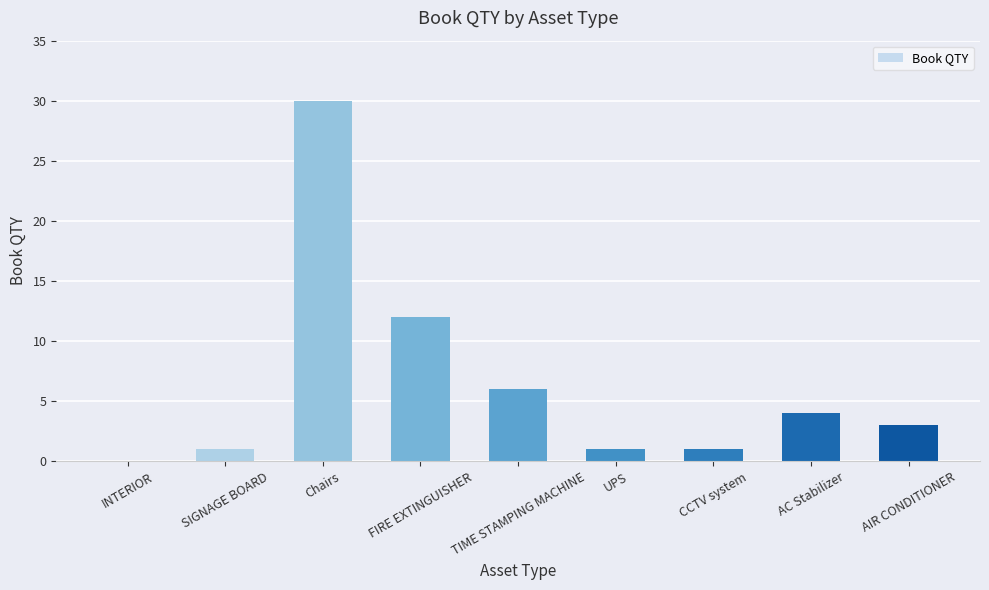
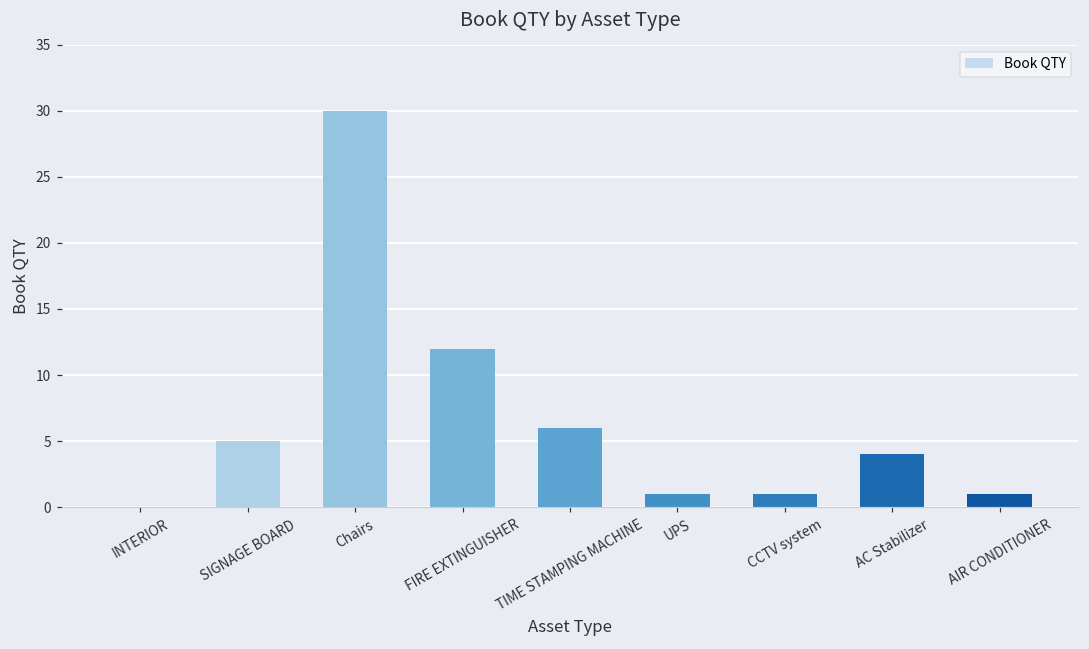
  {
    "INTERIOR": 0,
-   "SIGNAGE BOARD": 1,
+   "SIGNAGE BOARD": 5,
    "Chairs": 30,
    "FIRE EXTINGUISHER": 12,
    "TIME STAMPING MACHINE": 6,
    "UPS": 1,
    "CCTV system": 1,
    "AC Stabilizer": 4,
-   "AIR CONDITIONER": 3
+   "AIR CONDITIONER": 1
  }
